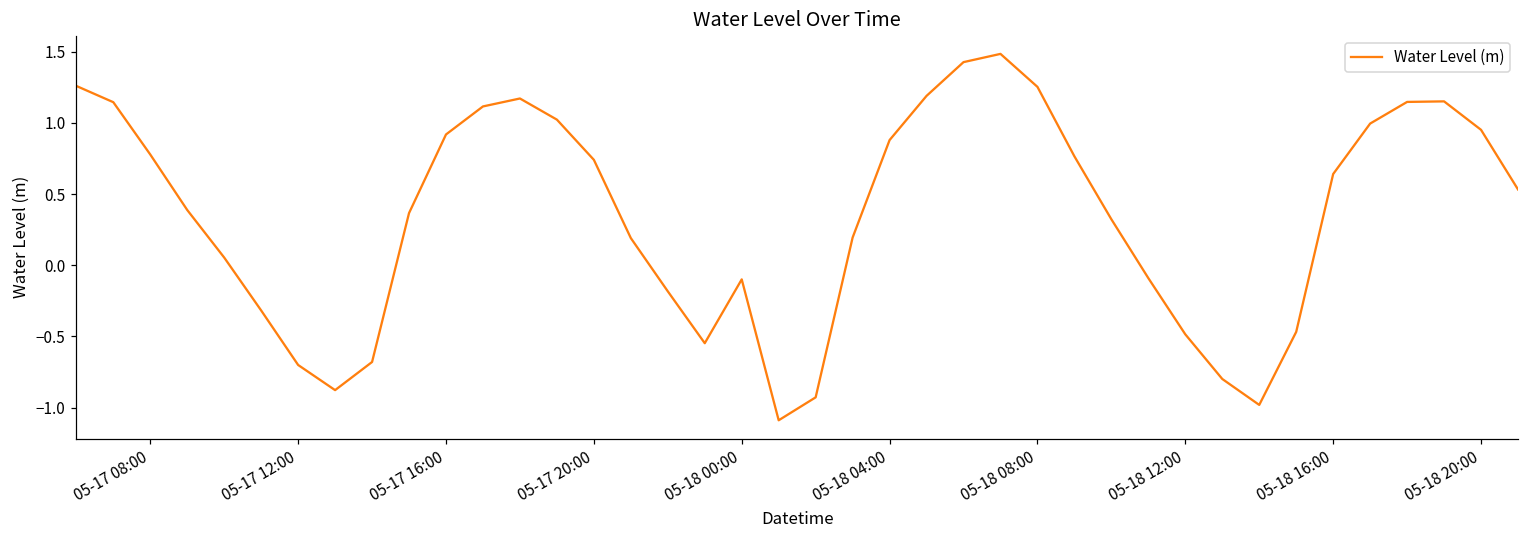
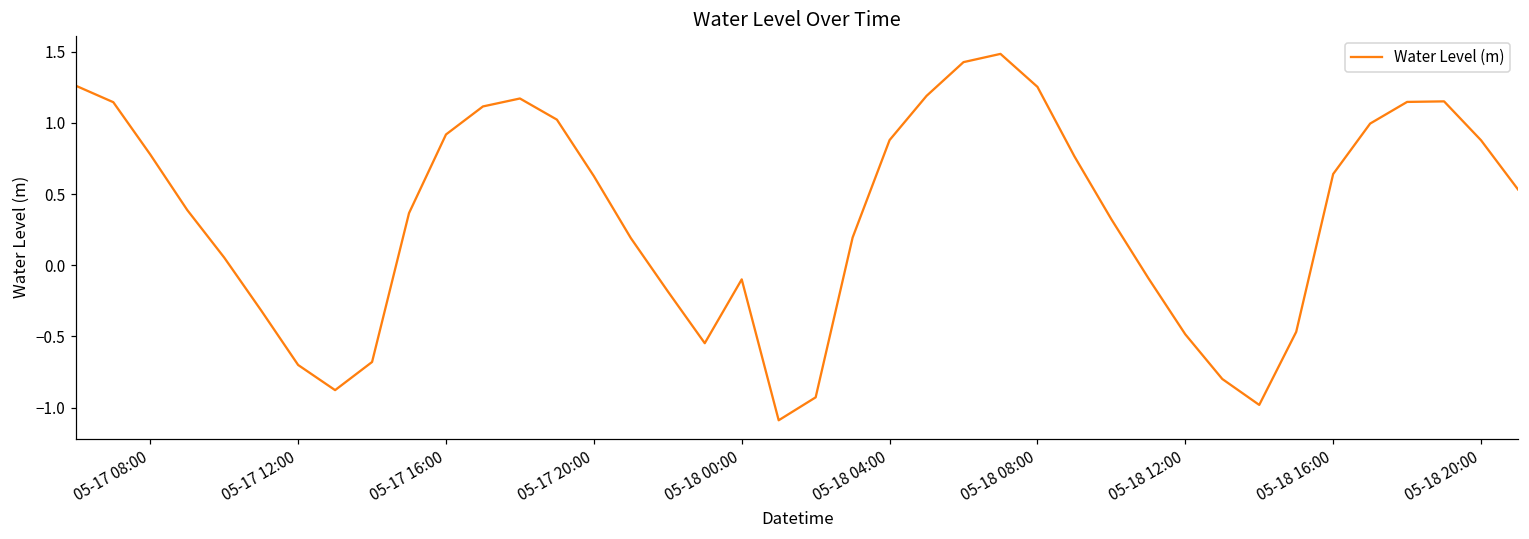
  {
    "05-17 08:00": 0.78,
    "05-17 12:00": -0.70,
    "05-17 16:00": 0.92,
-   "05-17 20:00": 0.74,
+   "05-17 20:00": 0.63,
    "05-18 00:00": -0.10,
    "05-18 04:00": 0.88,
    "05-18 08:00": 1.25,
    "05-18 12:00": -0.49,
    "05-18 16:00": 0.64,
-   "05-18 20:00": 0.95
+   "05-18 20:00": 0.88
  }
